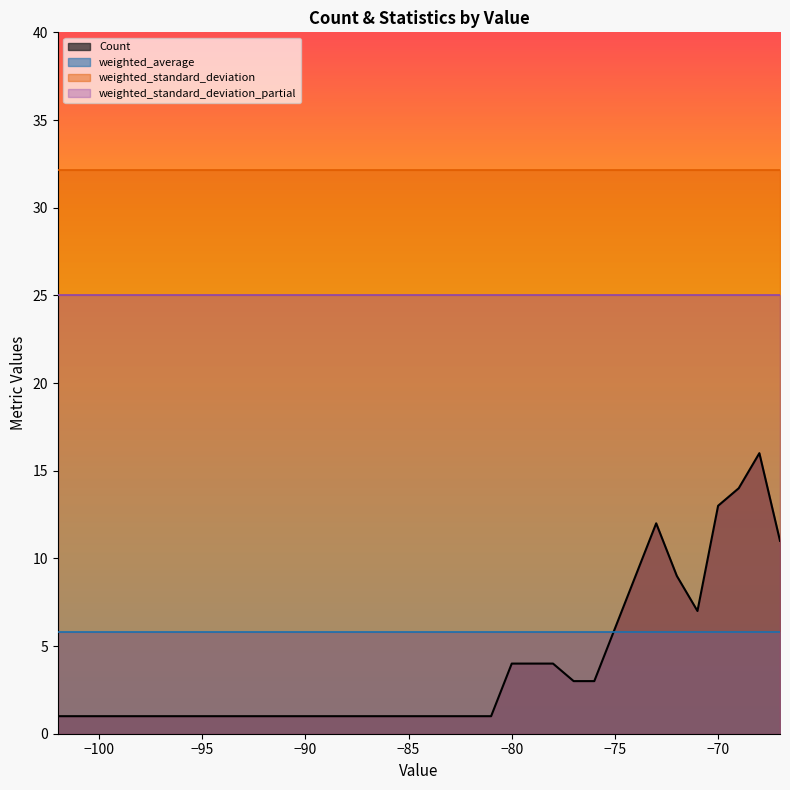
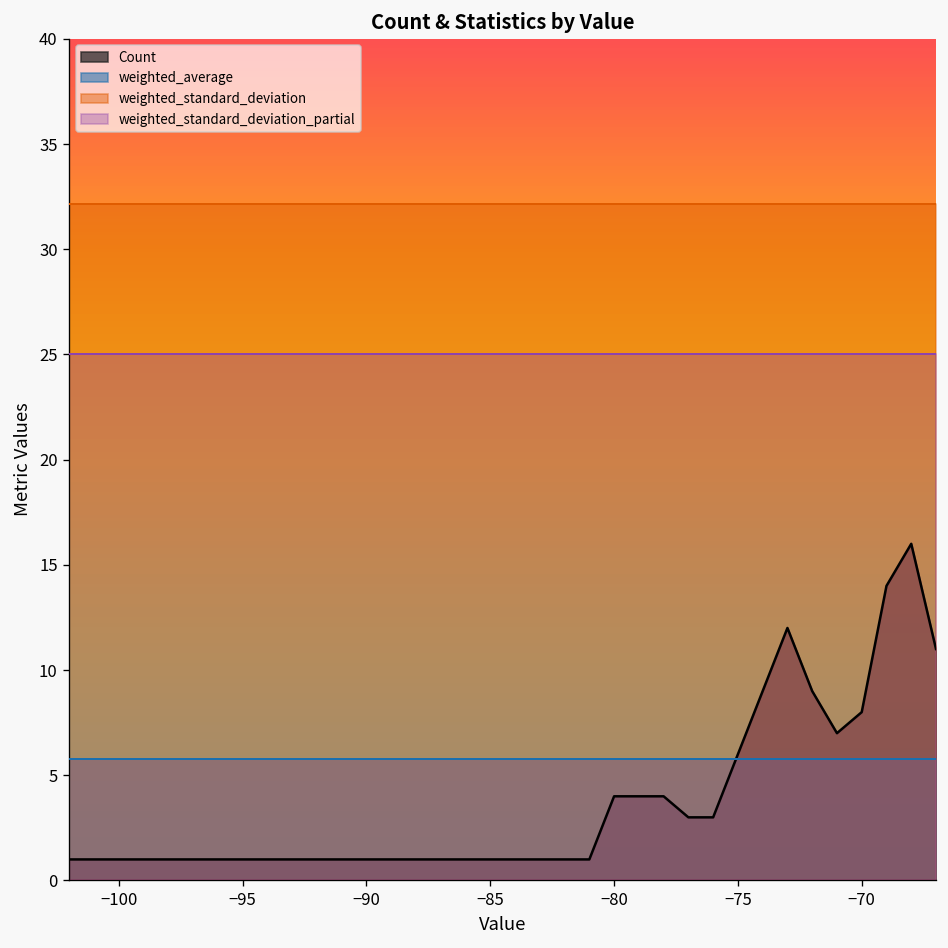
  {
    "Count": {
      "−80": 4,
      "−75": 6,
-     "−70": 13
+     "−70": 8
    },
    "weighted_average": {
      "−80": 5.8,
      "−75": 5.8,
      "−70": 5.8
    },
    "weighted_standard_deviation": {
      "−80": 32.1,
      "−75": 32.1,
      "−70": 32.1
    },
    "weighted_standard_deviation_partial": {
      "−80": 25,
      "−75": 25,
      "−70": 25
    }
  }
